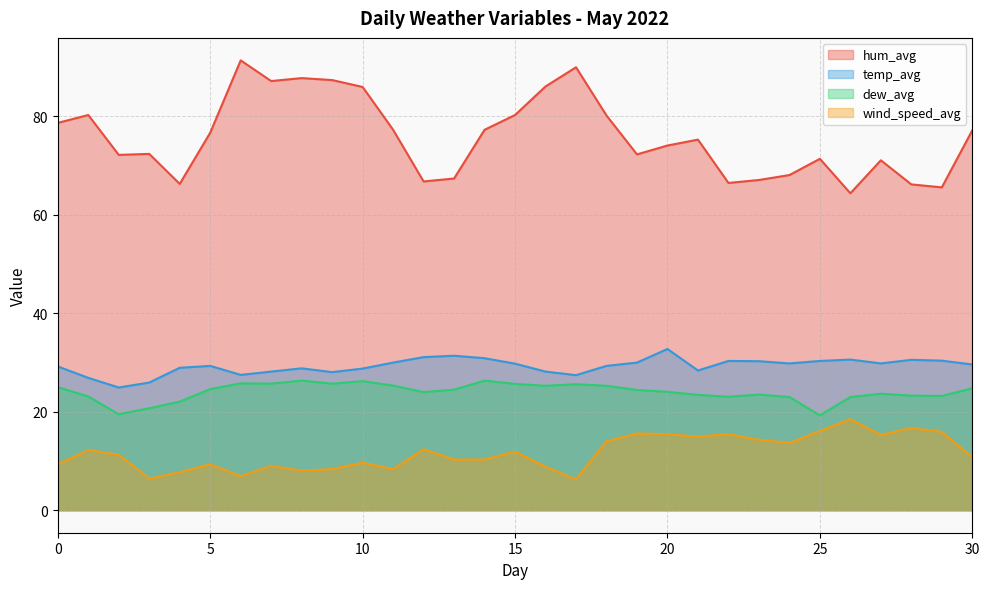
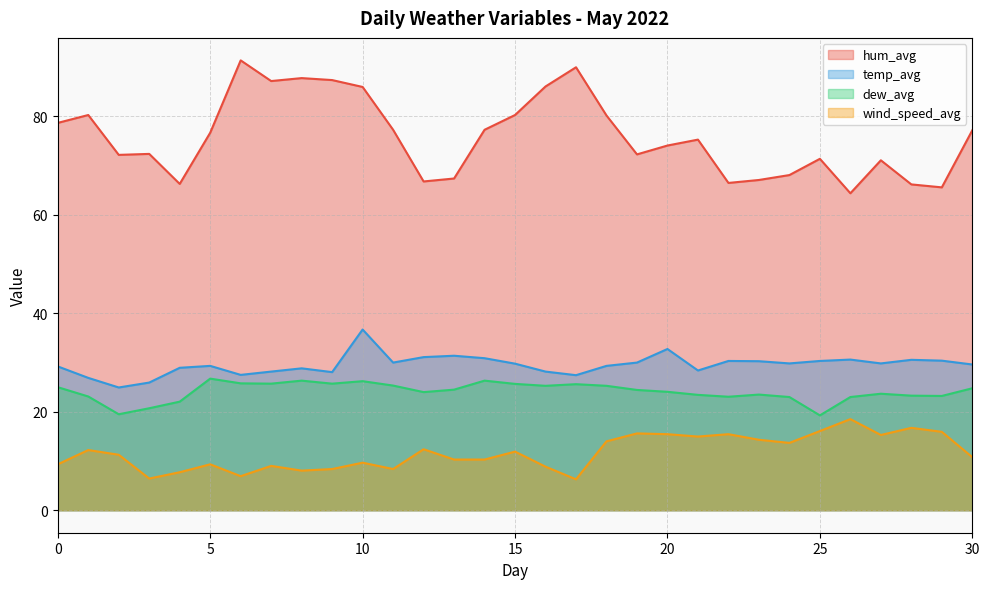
  {
    "temp_avg": {
      "0": 29,
      "5": 29,
-     "10": 29,
+     "10": 37,
      "15": 30,
      "20": 33,
      "25": 30,
      "30": 30
    },
    "dew_avg": {
      "0": 25,
-     "5": 25,
+     "5": 27,
      "10": 26,
      "15": 26,
      "20": 24,
      "25": 19,
      "30": 25
    }
  }
